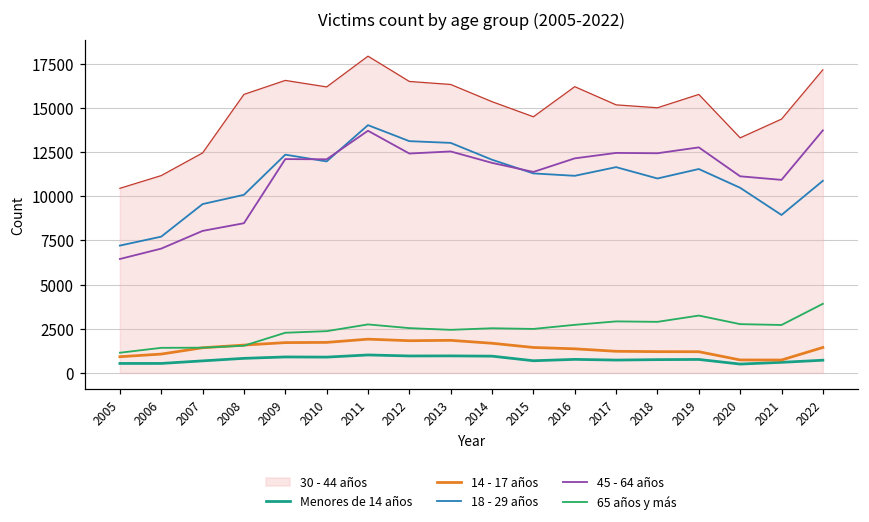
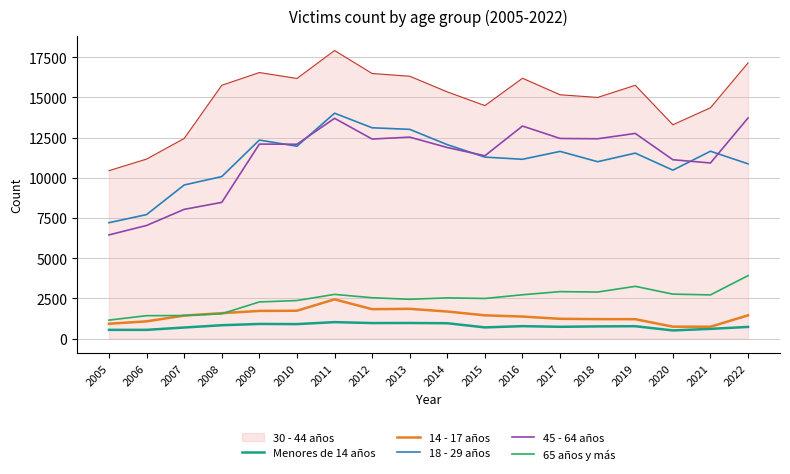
  {
    "30 - 44 años": {
      "2005": 10400,
      "2006": 11200,
      "2007": 12400,
      "2008": 15800,
      "2009": 16600,
      "2010": 16200,
      "2011": 17900,
      "2012": 16500,
      "2013": 16300,
      "2014": 15300,
      "2015": 14500,
      "2016": 16200,
      "2017": 15200,
      "2018": 15000,
      "2019": 15800,
      "2020": 13300,
      "2021": 14400,
      "2022": 17200
    },
    "14 - 17 años": {
      "2005": 900,
      "2006": 1100,
      "2009": 1700,
      "2010": 1700,
-     "2011": 1900,
+     "2011": 2400,
      "2012": 1800,
      "2013": 1800,
      "2014": 1700,
      "2015": 1400,
      "2016": 1400,
      "2017": 1200,
      "2018": 1200,
      "2019": 1200,
      "2020": 700,
      "2022": 1400
    },
    "18 - 29 años": {
      "2005": 7200,
      "2006": 7700,
      "2007": 9600,
      "2008": 10100,
      "2009": 12300,
      "2011": 14000,
      "2012": 13100,
      "2013": 13000,
      "2014": 12100,
      "2016": 11200,
      "2017": 11600,
      "2018": 11000,
      "2019": 11500,
      "2020": 10500,
-     "2021": 8900,
+     "2021": 11700,
      "2022": 10900
    },
    "45 - 64 años": {
      "2005": 6400,
      "2006": 7000,
      "2007": 8000,
      "2008": 8500,
      "2009": 12100,
      "2011": 13700,
      "2012": 12400,
      "2013": 12500,
      "2014": 11900,
-     "2016": 12100,
+     "2016": 13200,
      "2017": 12400,
      "2018": 12400,
      "2019": 12800,
      "2020": 11100,
      "2021": 10900,
      "2022": 13700
    }
  }
